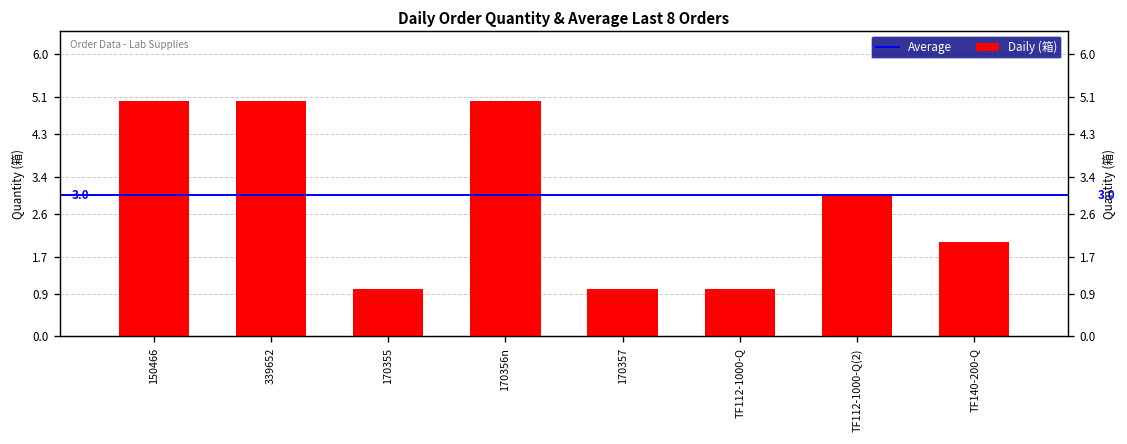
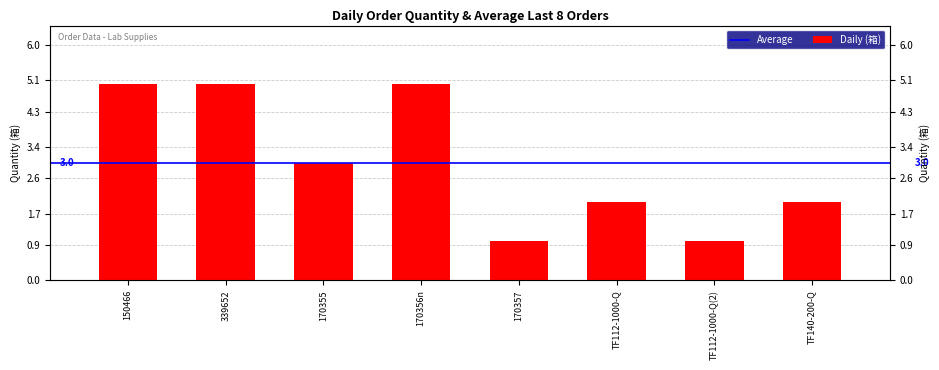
  {
    "150466": 5,
    "339652": 5,
-   "170355": 1,
+   "170355": 3,
    "170356n": 5,
    "170357": 1,
-   "TF112-1000-Q": 1,
-   "TF112-1000-Q(2)": 3,
+   "TF112-1000-Q": 2,
+   "TF112-1000-Q(2)": 1,
    "TF140-200-Q": 2
  }
